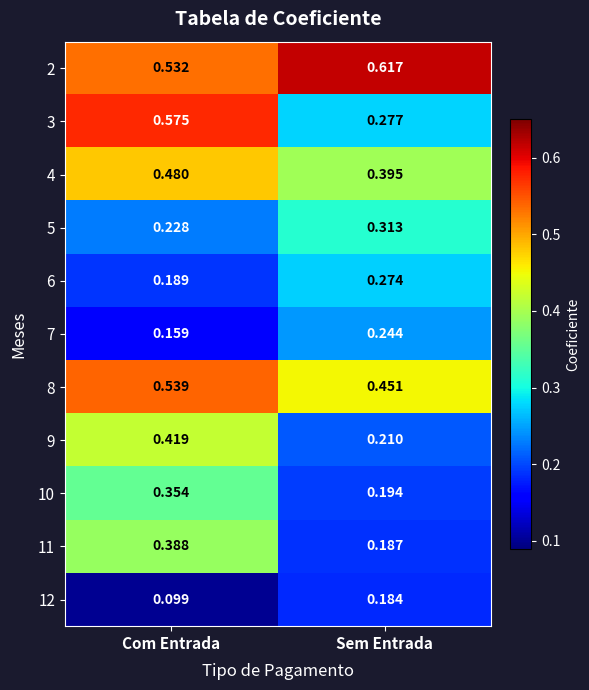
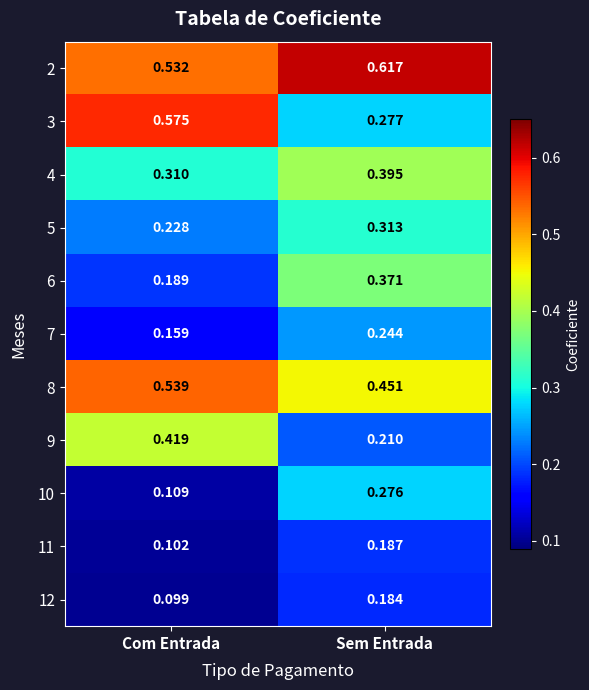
  {
    "2": {
      "Com Entrada": 0.532,
      "Sem Entrada": 0.617
    },
    "3": {
      "Com Entrada": 0.575,
      "Sem Entrada": 0.277
    },
    "4": {
-     "Com Entrada": 0.480,
+     "Com Entrada": 0.310,
      "Sem Entrada": 0.395
    },
    "5": {
      "Com Entrada": 0.228,
      "Sem Entrada": 0.313
    },
    "6": {
      "Com Entrada": 0.189,
-     "Sem Entrada": 0.274
+     "Sem Entrada": 0.371
    },
    "7": {
      "Com Entrada": 0.159,
      "Sem Entrada": 0.244
    },
    "8": {
      "Com Entrada": 0.539,
      "Sem Entrada": 0.451
    },
    "9": {
      "Com Entrada": 0.419,
      "Sem Entrada": 0.210
    },
    "10": {
-     "Com Entrada": 0.354,
-     "Sem Entrada": 0.194
+     "Com Entrada": 0.109,
+     "Sem Entrada": 0.276
    },
    "11": {
-     "Com Entrada": 0.388,
+     "Com Entrada": 0.102,
      "Sem Entrada": 0.187
    },
    "12": {
      "Com Entrada": 0.099,
      "Sem Entrada": 0.184
    }
  }
